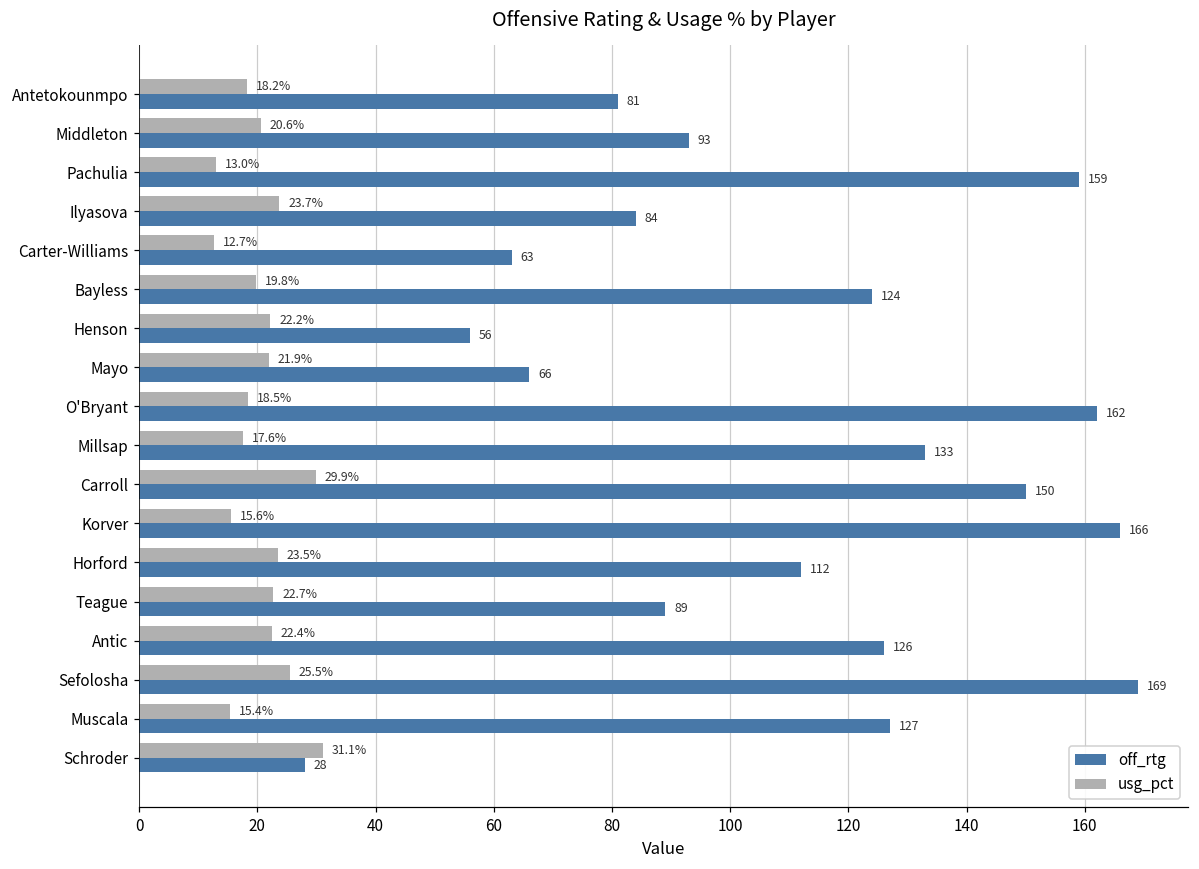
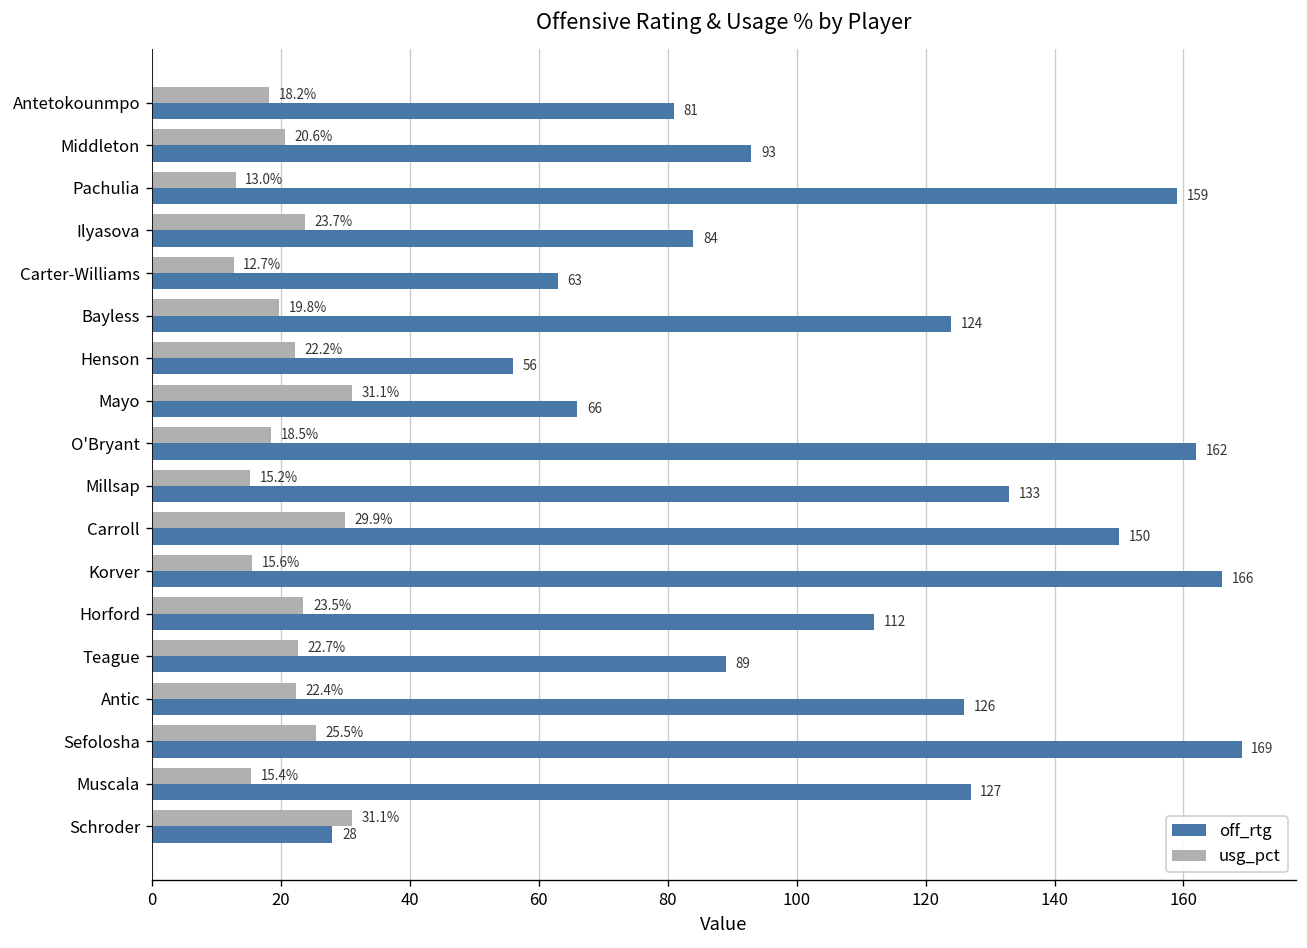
  {
    "off_rtg": {
      "Antetokounmpo": "81",
      "Middleton": "93",
      "Pachulia": "159",
      "Ilyasova": "84",
      "Carter-Williams": "63",
      "Bayless": "124",
      "Henson": "56",
      "Mayo": "66",
      "O'Bryant": "162",
      "Millsap": "133",
      "Carroll": "150",
      "Korver": "166",
      "Horford": "112",
      "Teague": "89",
      "Antic": "126",
      "Sefolosha": "169",
      "Muscala": "127",
      "Schroder": "28"
    },
    "usg_pct": {
      "Antetokounmpo": "18.2%",
      "Middleton": "20.6%",
      "Pachulia": "13.0%",
      "Ilyasova": "23.7%",
      "Carter-Williams": "12.7%",
      "Bayless": "19.8%",
      "Henson": "22.2%",
-     "Mayo": "21.9%",
+     "Mayo": "31.1%",
      "O'Bryant": "18.5%",
-     "Millsap": "17.6%",
+     "Millsap": "15.2%",
      "Carroll": "29.9%",
      "Korver": "15.6%",
      "Horford": "23.5%",
      "Teague": "22.7%",
      "Antic": "22.4%",
      "Sefolosha": "25.5%",
      "Muscala": "15.4%",
      "Schroder": "31.1%"
    }
  }
